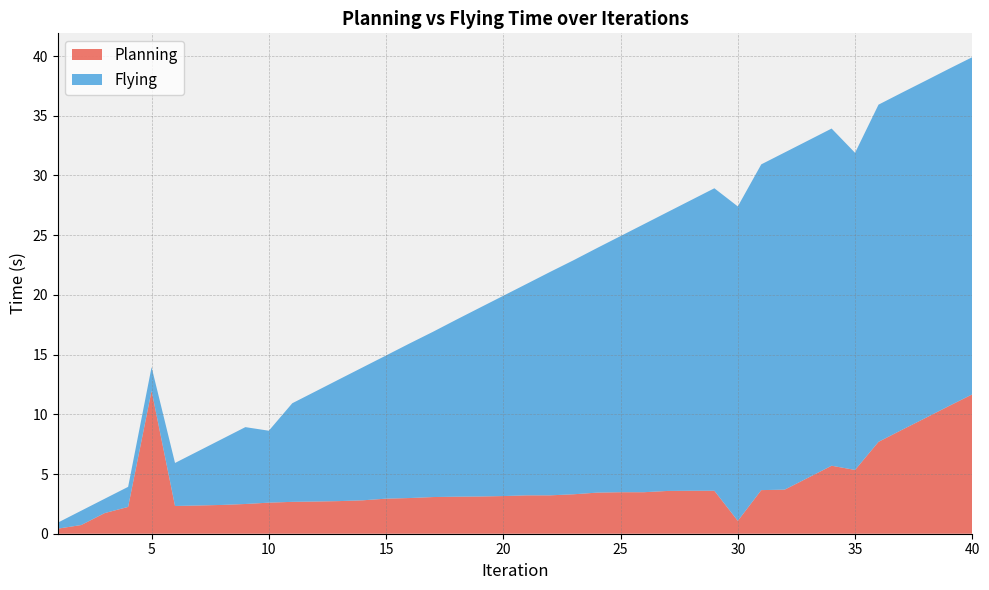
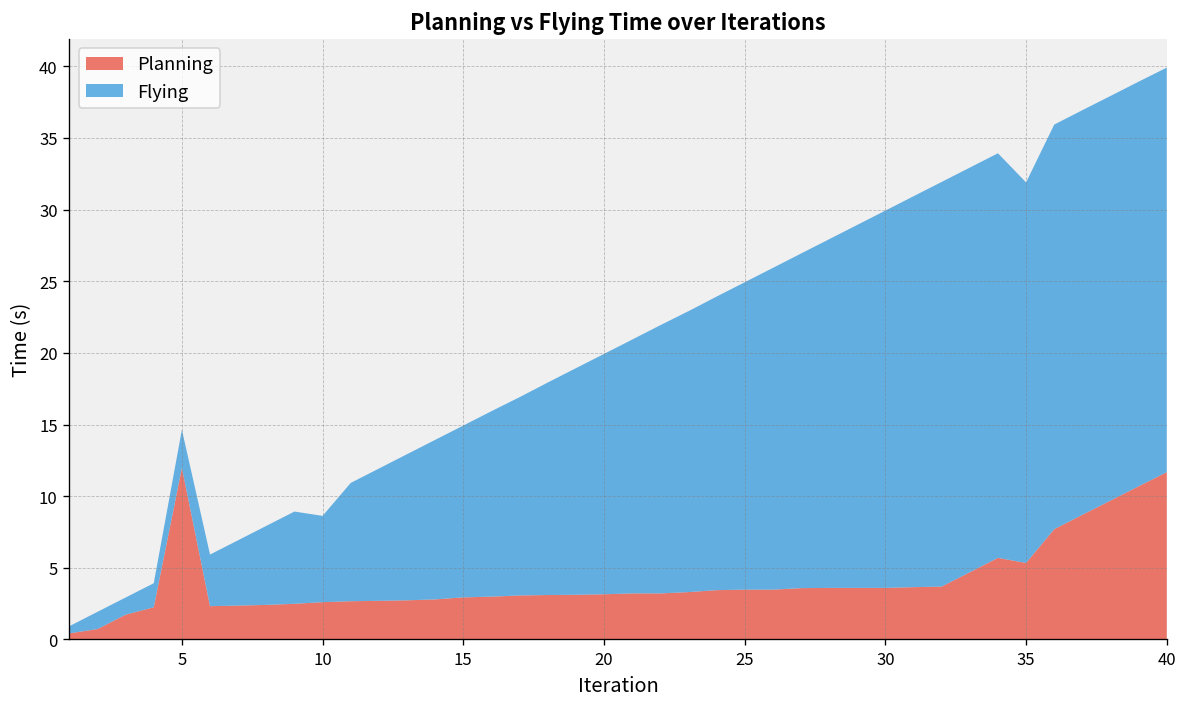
  {
    "Planning": {
      "5": 12.0,
      "10": 2.6,
      "15": 2.9,
      "20": 3.2,
      "25": 3.5,
-     "30": 1.1,
+     "30": 3.6,
      "35": 5.3,
      "40": 11.7
    },
    "Flying": {
-     "5": 2.0,
+     "5": 2.7,
      "10": 6.0,
      "15": 12.0,
      "20": 16.8,
      "25": 21.5,
      "30": 26.3,
      "35": 26.6,
      "40": 28.2
    }
  }
